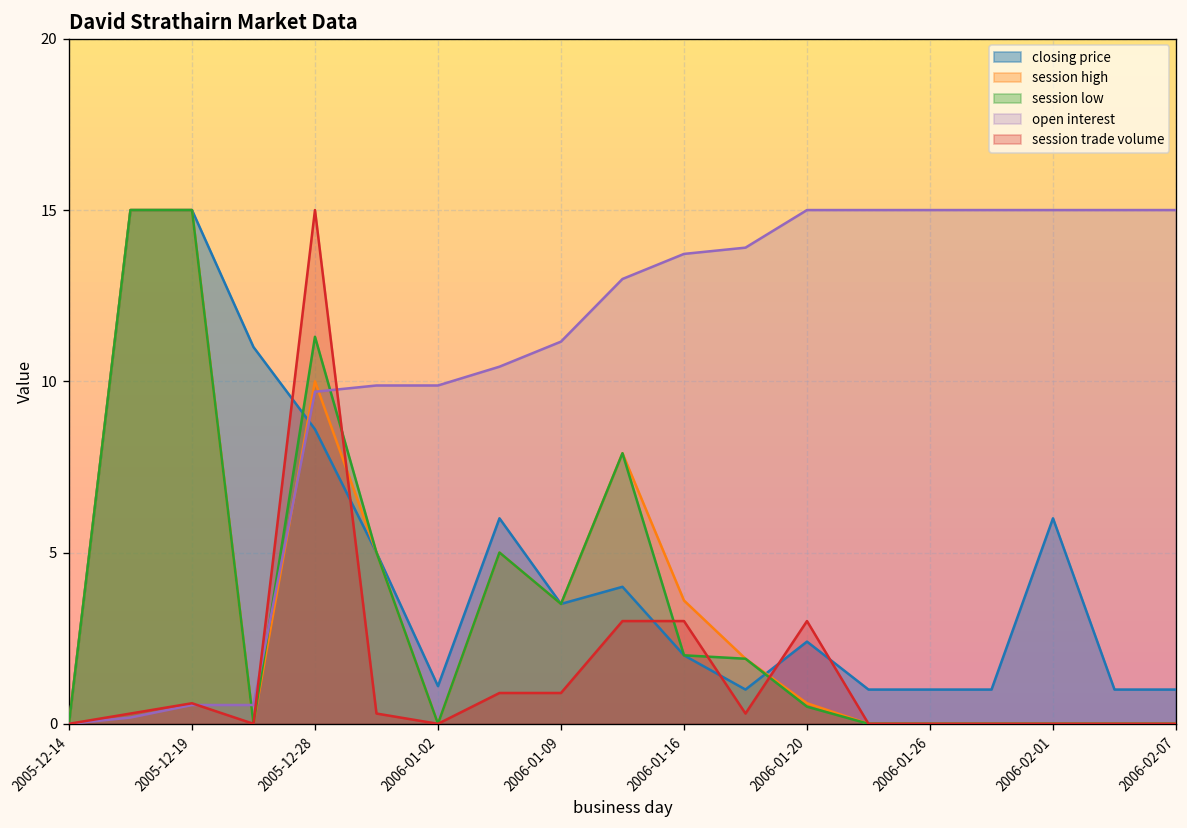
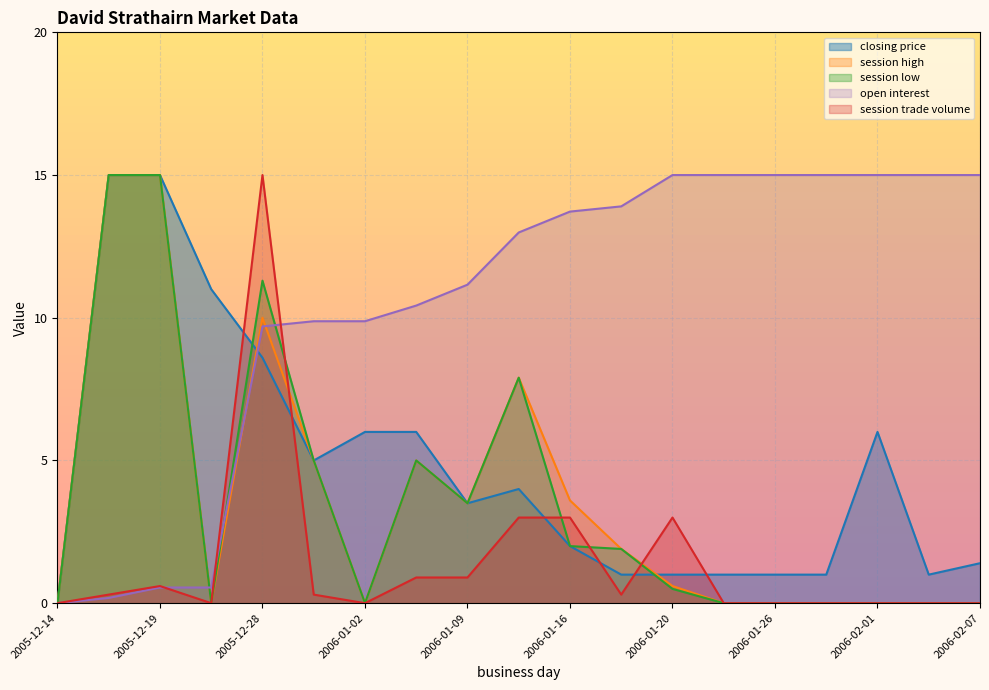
  {
    "closing price": {
      "2005-12-28": 8.6,
-     "2006-01-02": 1.1,
-     "2006-01-20": 2.4,
+     "2006-01-02": 6.0,
+     "2006-01-20": 1.0,
      "2006-01-26": 1.0,
      "2006-02-01": 6.0,
-     "2006-02-07": 1.0
+     "2006-02-07": 1.4
    },
    "session low": {
      "2005-12-28": 11.3,
      "2006-01-20": 0.5
    },
    "open interest": {
      "2005-12-28": 9.7,
      "2006-01-02": 9.9,
      "2006-01-09": 11.2,
      "2006-01-16": 13.7,
      "2006-01-20": 15.0,
      "2006-01-26": 15.0,
      "2006-02-01": 15.0,
      "2006-02-07": 15.0
    }
  }
